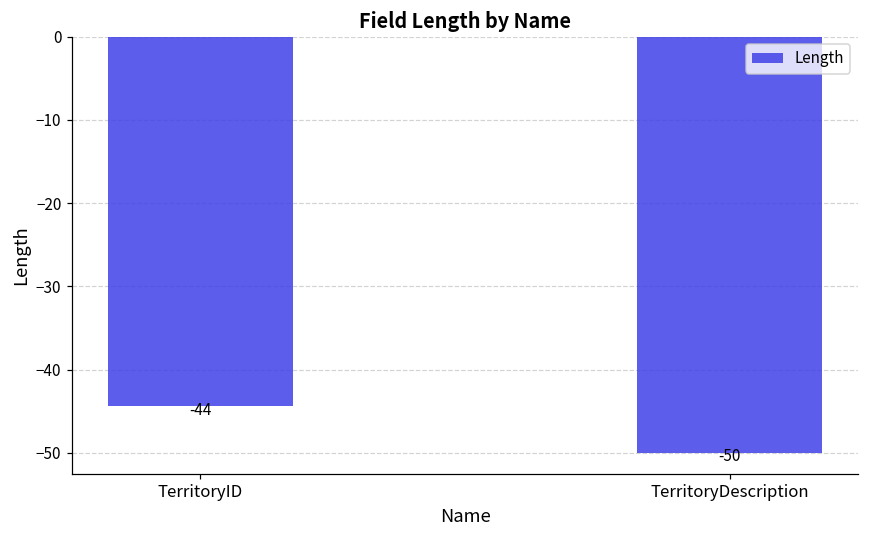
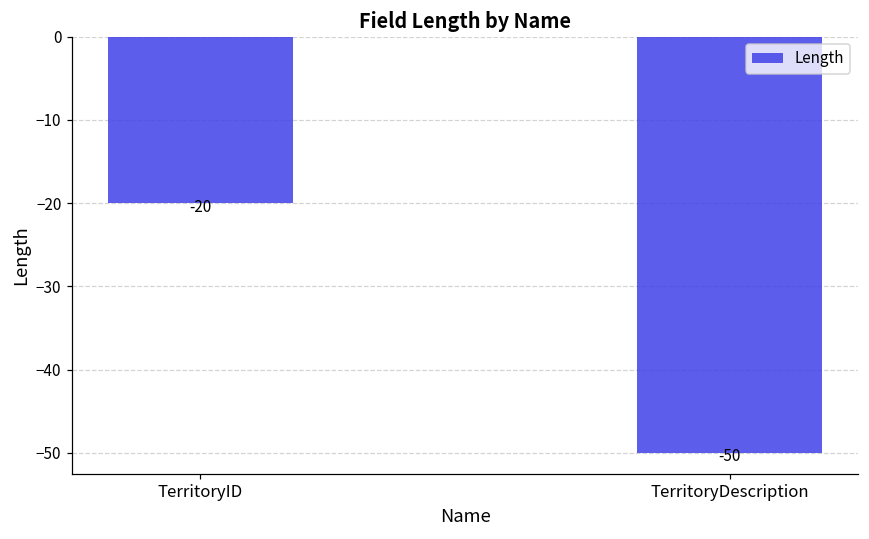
  {
-   "TerritoryID": -44,
+   "TerritoryID": -20,
    "TerritoryDescription": -50
  }
